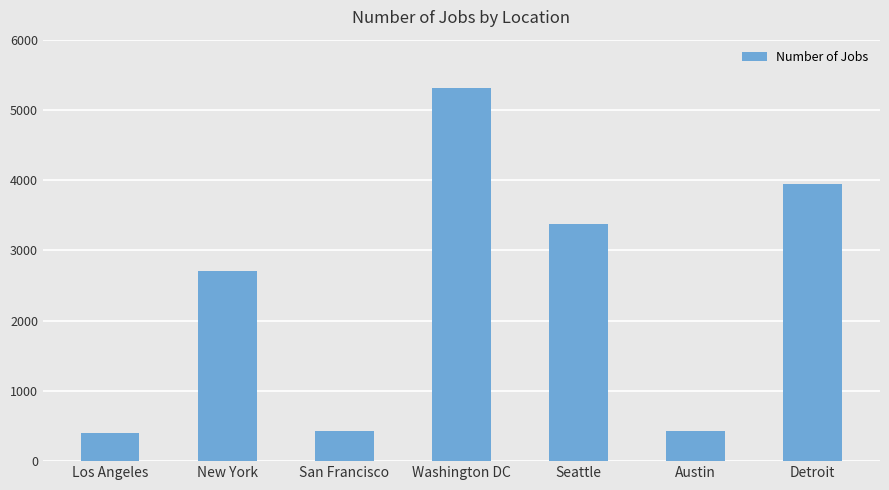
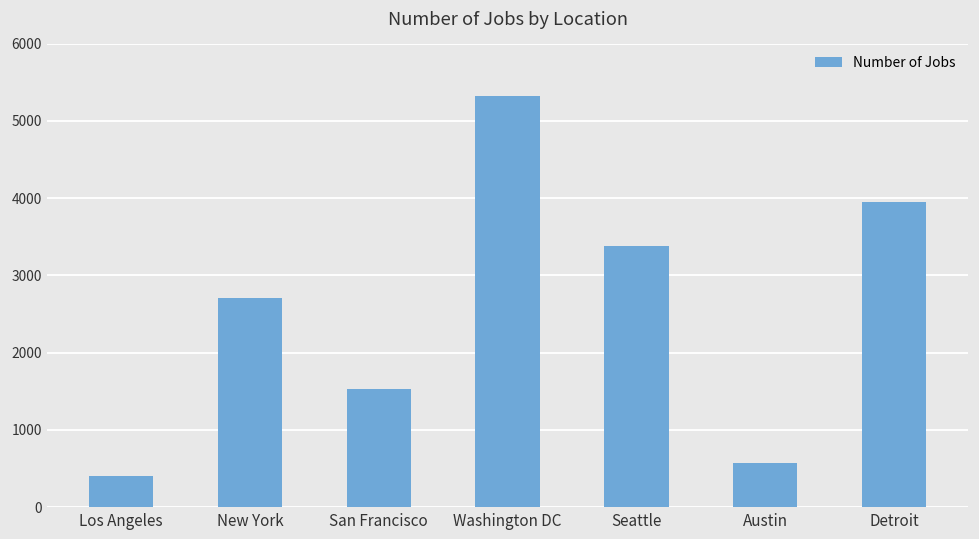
  {
    "Los Angeles": 400,
    "New York": 2700,
-   "San Francisco": 400,
+   "San Francisco": 1500,
    "Washington DC": 5300,
    "Seattle": 3400,
-   "Austin": 400,
+   "Austin": 600,
    "Detroit": 3900
  }
